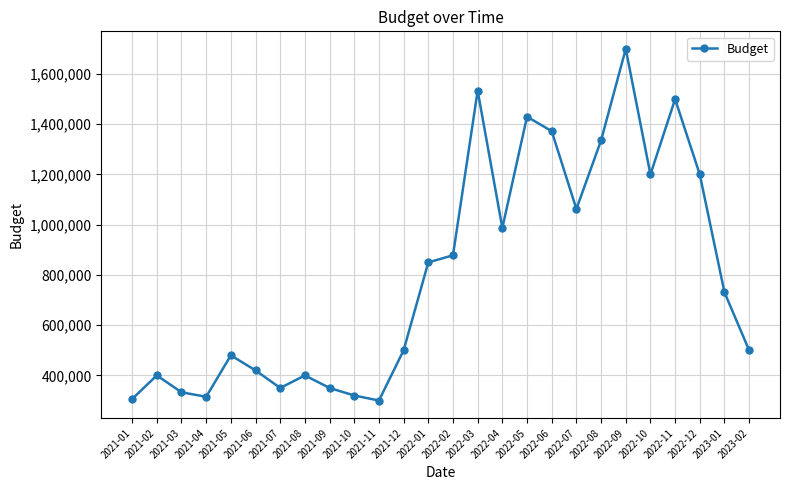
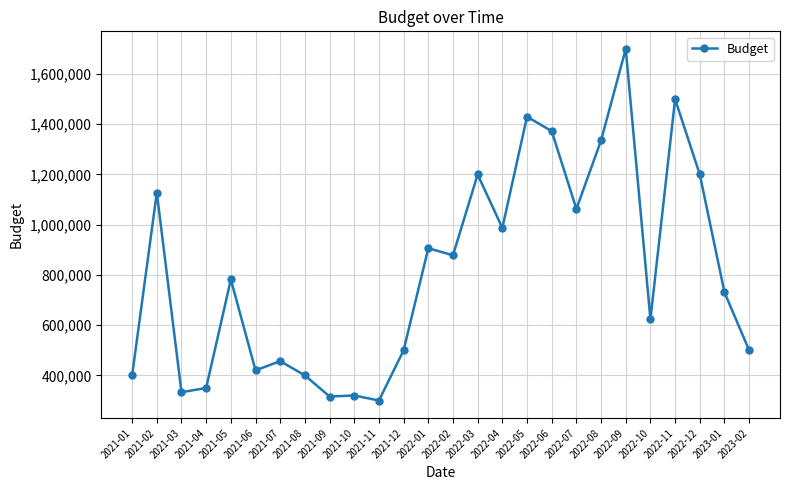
  {
-   "2021-01": "310,000",
-   "2021-02": "400,000",
+   "2021-01": "400,000",
+   "2021-02": "1,130,000",
    "2021-03": "330,000",
-   "2021-04": "310,000",
-   "2021-05": "480,000",
+   "2021-04": "350,000",
+   "2021-05": "780,000",
    "2021-06": "420,000",
-   "2021-07": "350,000",
+   "2021-07": "460,000",
    "2021-08": "400,000",
-   "2021-09": "350,000",
+   "2021-09": "320,000",
    "2021-10": "320,000",
    "2021-11": "300,000",
    "2021-12": "500,000",
-   "2022-01": "850,000",
+   "2022-01": "910,000",
    "2022-02": "880,000",
-   "2022-03": "1,530,000",
+   "2022-03": "1,200,000",
    "2022-04": "990,000",
    "2022-05": "1,430,000",
    "2022-06": "1,370,000",
    "2022-07": "1,060,000",
    "2022-08": "1,340,000",
    "2022-09": "1,700,000",
-   "2022-10": "1,200,000",
+   "2022-10": "620,000",
    "2022-11": "1,500,000",
    "2022-12": "1,200,000",
    "2023-01": "730,000",
    "2023-02": "500,000"
  }
